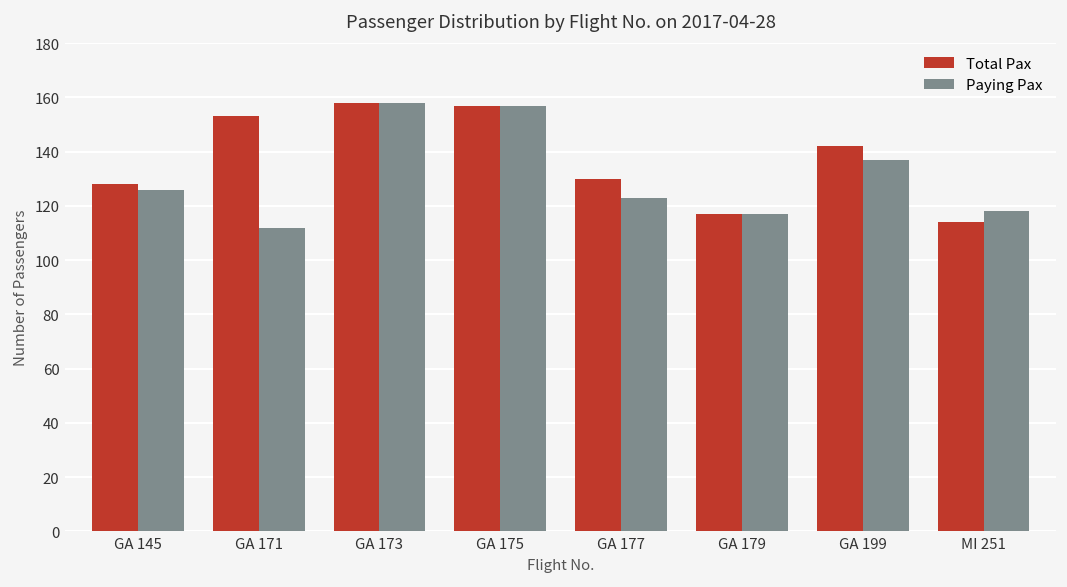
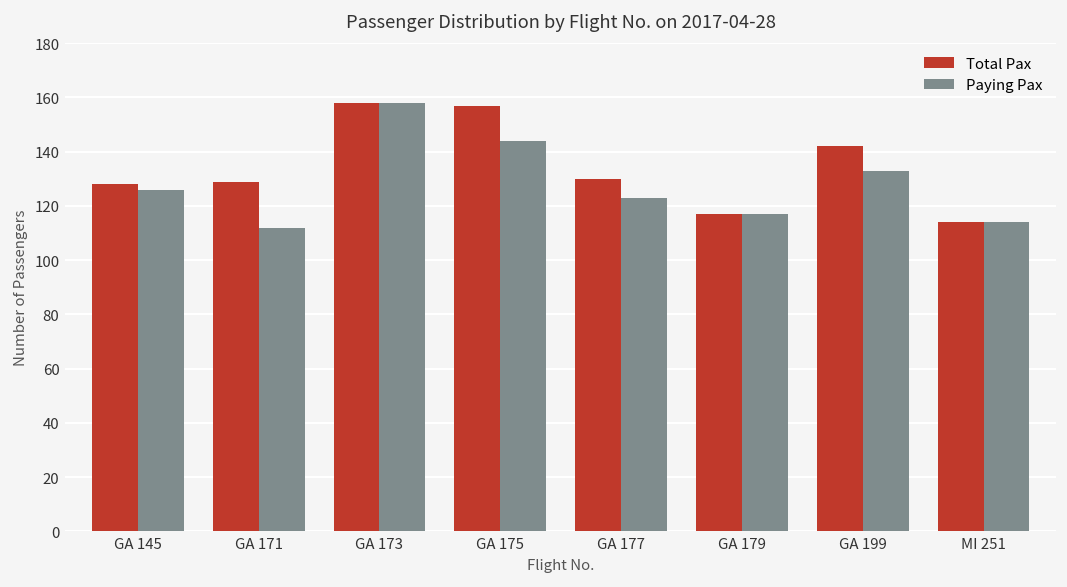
  {
    "Total Pax": {
      "GA 145": 128,
-     "GA 171": 153,
+     "GA 171": 129,
      "GA 173": 158,
      "GA 175": 157,
      "GA 177": 130,
      "GA 179": 117,
      "GA 199": 142,
      "MI 251": 114
    },
    "Paying Pax": {
      "GA 145": 126,
      "GA 171": 112,
      "GA 173": 158,
-     "GA 175": 157,
+     "GA 175": 144,
      "GA 177": 123,
      "GA 179": 117,
-     "GA 199": 137,
-     "MI 251": 118
+     "GA 199": 133,
+     "MI 251": 114
    }
  }
